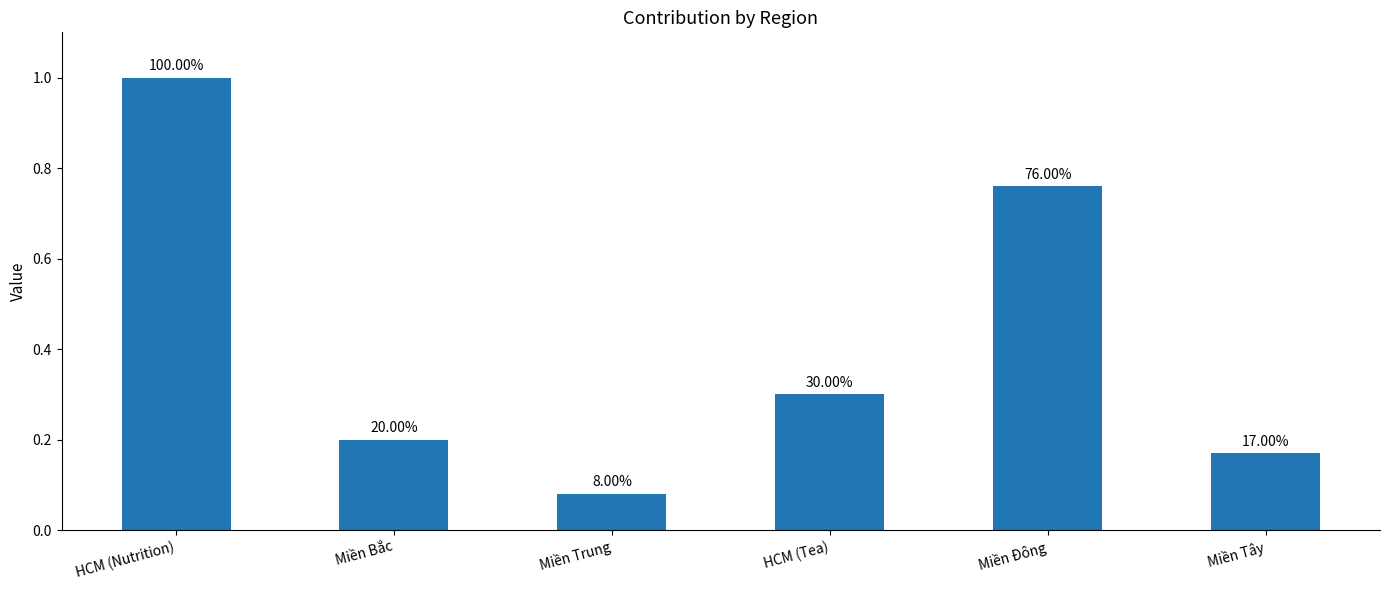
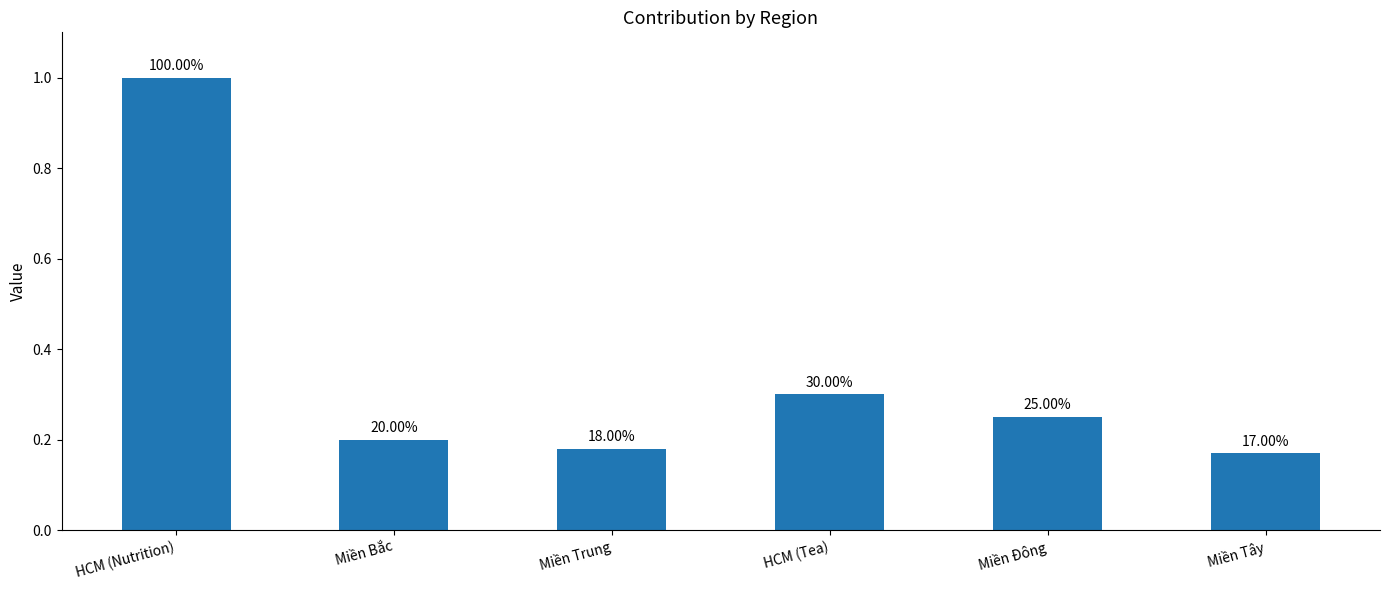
  {
    "HCM (Nutrition)": "100.00%",
    "Miền Bắc": "20.00%",
-   "Miền Trung": "8.00%",
+   "Miền Trung": "18.00%",
    "HCM (Tea)": "30.00%",
-   "Miền Đông": "76.00%",
+   "Miền Đông": "25.00%",
    "Miền Tây": "17.00%"
  }
